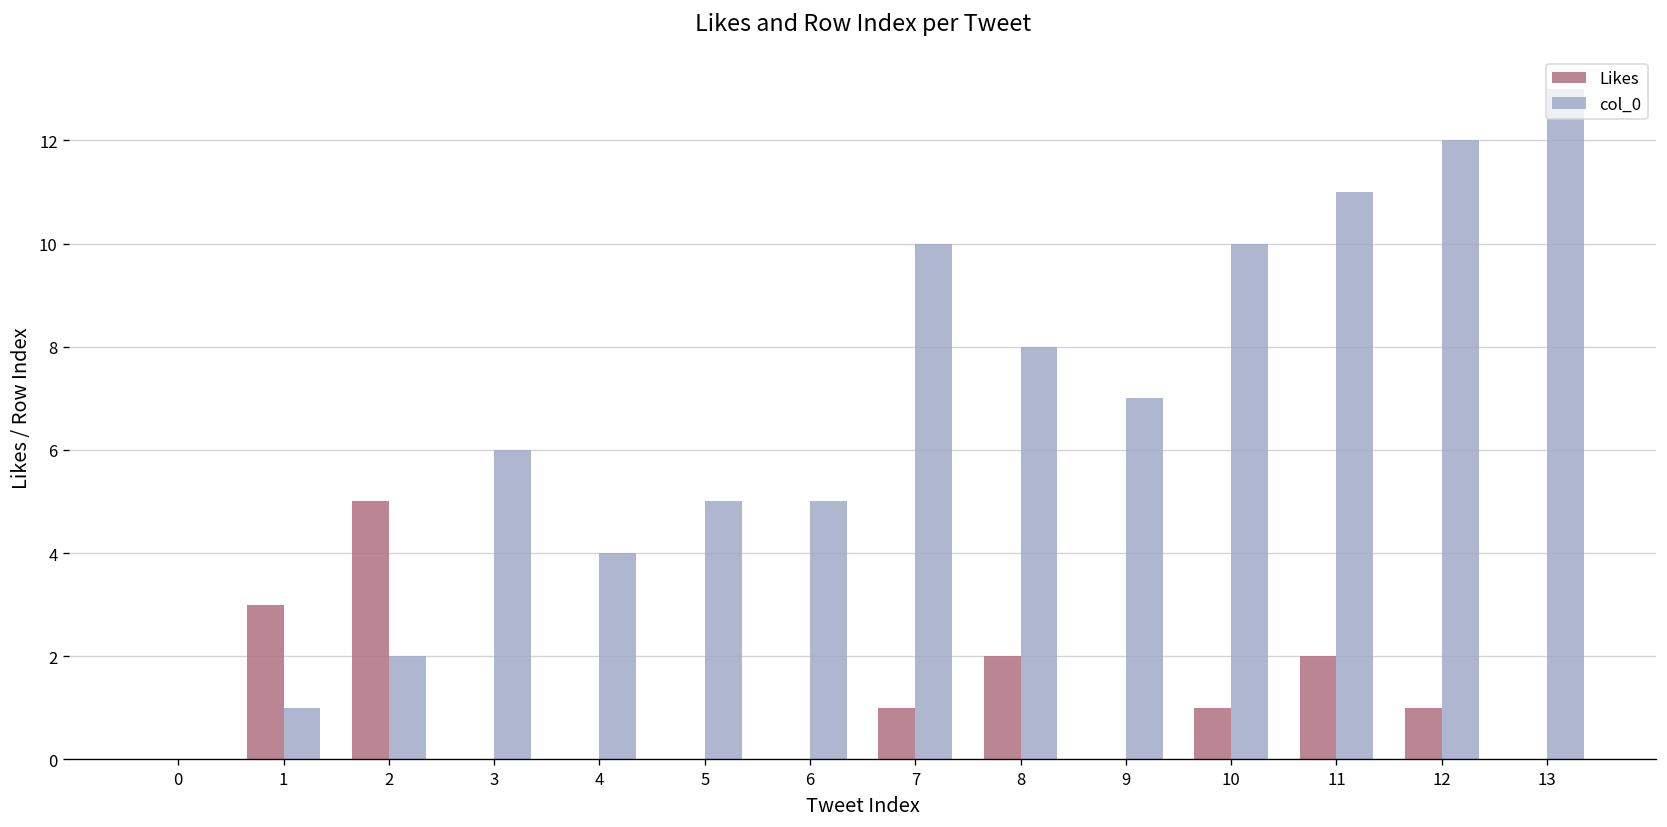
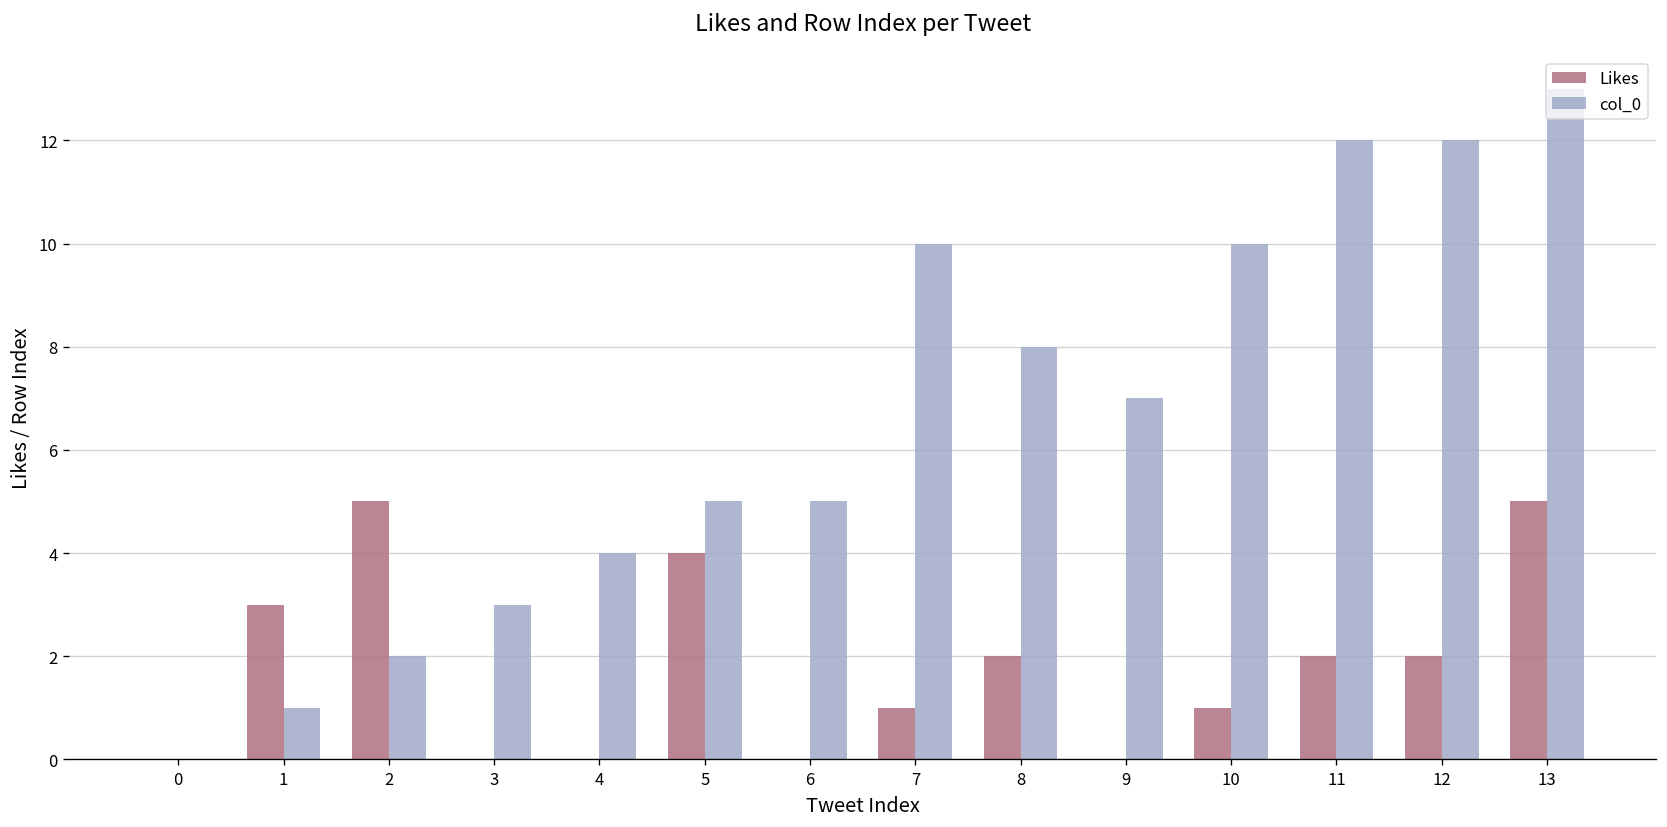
  {
    "Likes": {
      "0": 0,
      "1": 3,
      "2": 5,
      "3": 0,
      "4": 0,
-     "5": 0,
+     "5": 4,
      "6": 0,
      "7": 1,
      "8": 2,
      "9": 0,
      "10": 1,
      "11": 2,
-     "12": 1,
-     "13": 0
+     "12": 2,
+     "13": 5
    },
    "col_0": {
      "0": 0,
      "1": 1,
      "2": 2,
-     "3": 6,
+     "3": 3,
      "4": 4,
      "5": 5,
      "6": 5,
      "7": 10,
      "8": 8,
      "9": 7,
      "10": 10,
-     "11": 11,
+     "11": 12,
      "12": 12
    }
  }
